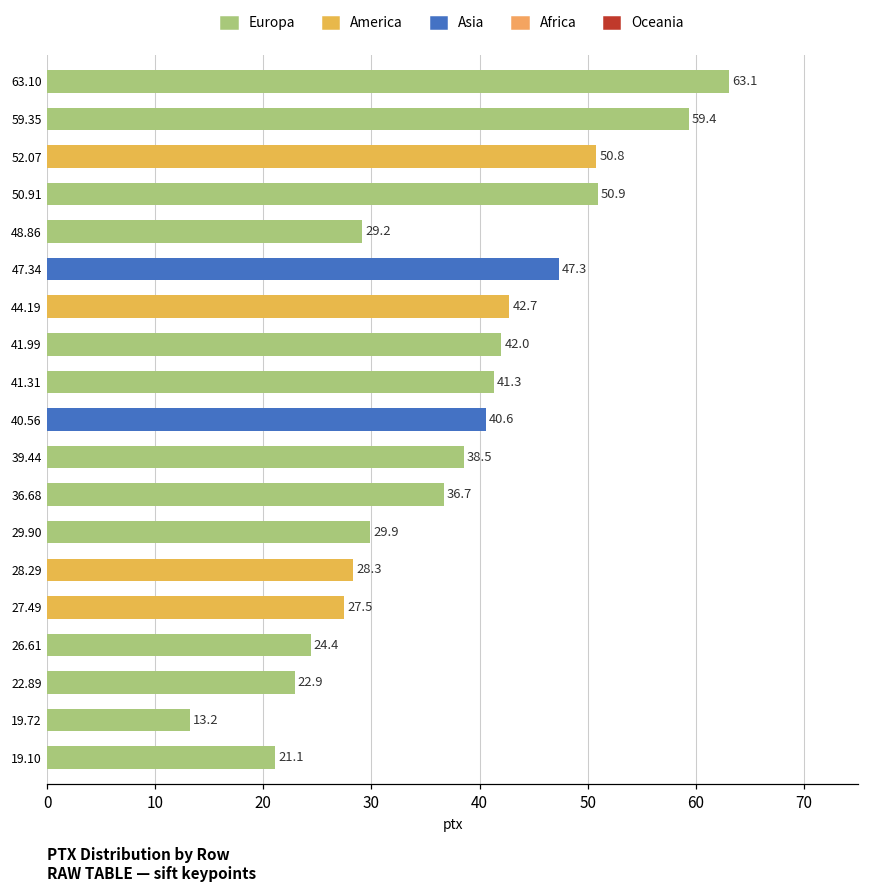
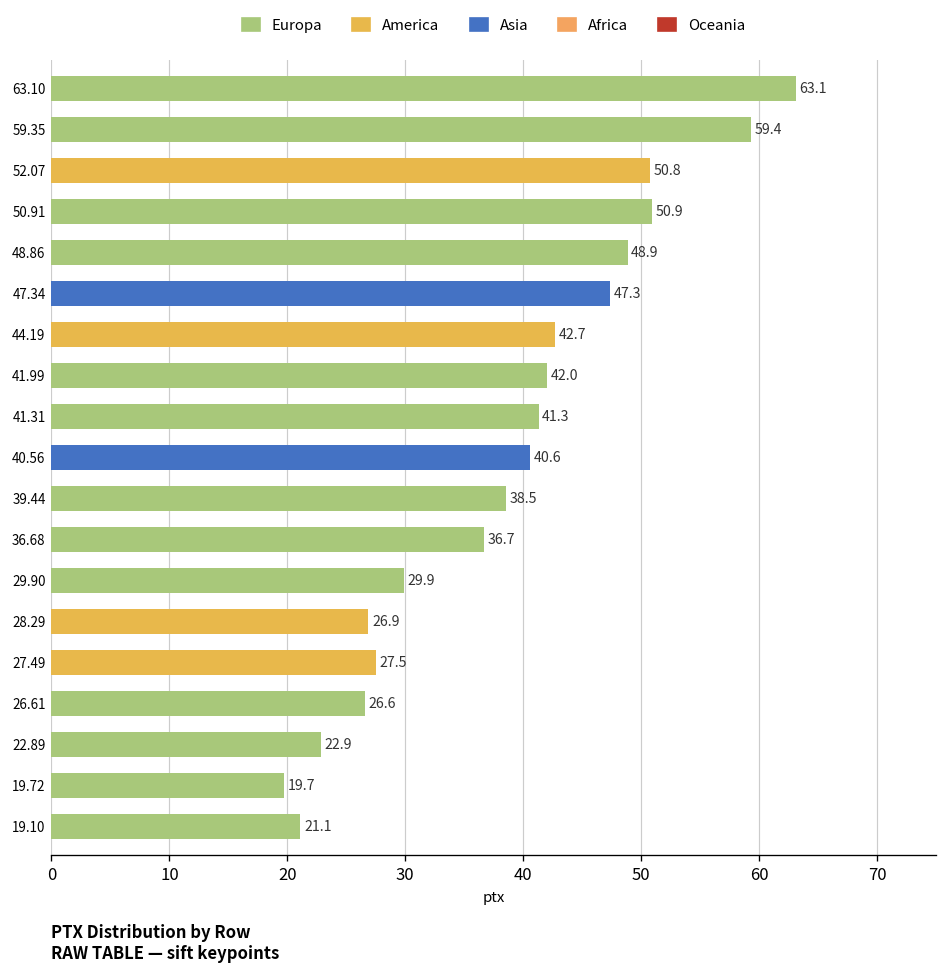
  {
    "63.10": 63.1,
    "59.35": 59.4,
    "52.07": 50.8,
    "50.91": 50.9,
-   "48.86": 29.2,
+   "48.86": 48.9,
    "47.34": 47.3,
    "44.19": 42.7,
    "41.99": 42.0,
    "41.31": 41.3,
    "40.56": 40.6,
    "39.44": 38.5,
    "36.68": 36.7,
    "29.90": 29.9,
-   "28.29": 28.3,
+   "28.29": 26.9,
    "27.49": 27.5,
-   "26.61": 24.4,
+   "26.61": 26.6,
    "22.89": 22.9,
-   "19.72": 13.2,
+   "19.72": 19.7,
    "19.10": 21.1
  }
